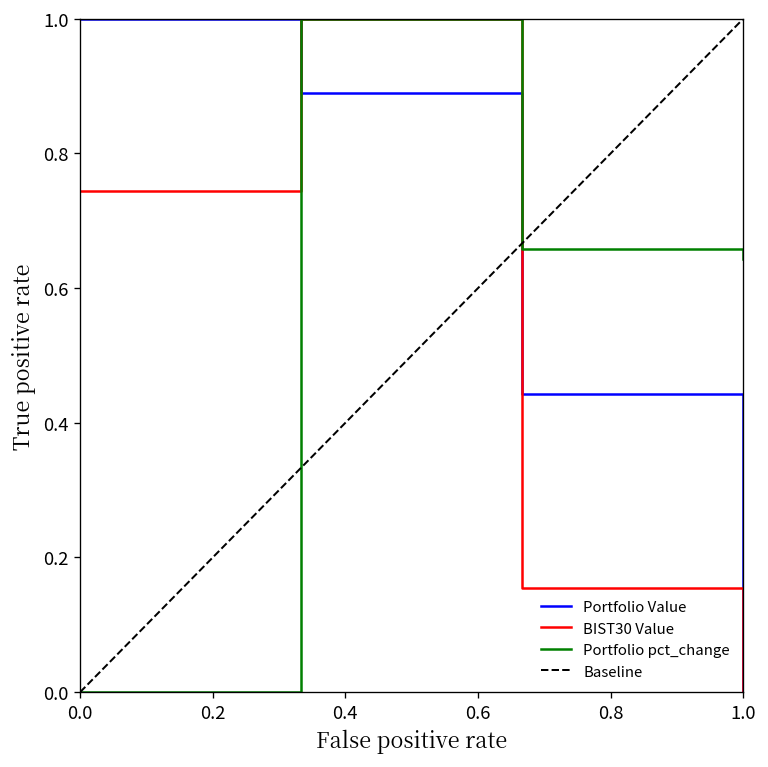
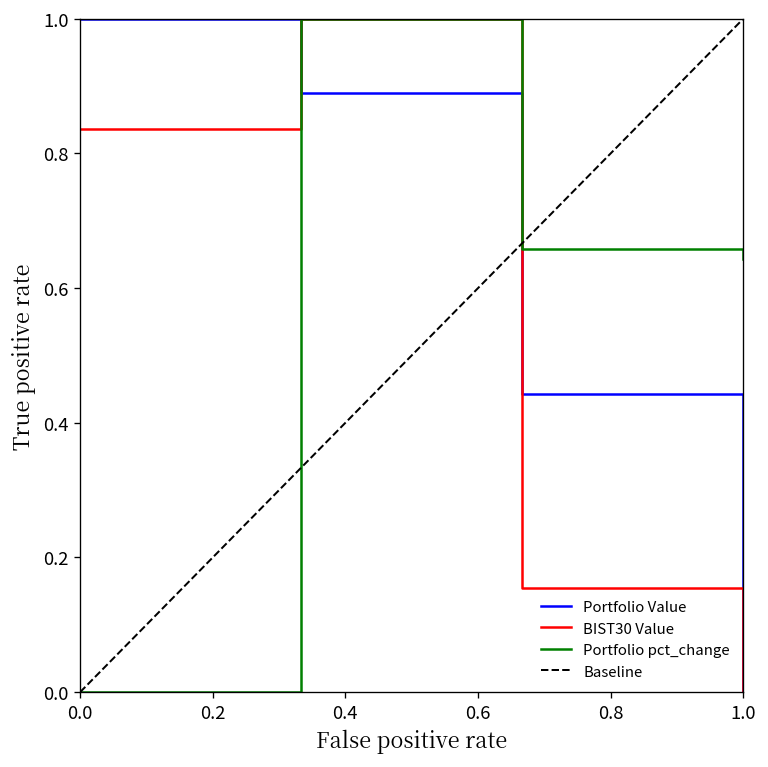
  {
    "Portfolio Value": {
      "0.0": 1.00
    },
    "BIST30 Value": {
-     "0.0": 0.74
+     "0.0": 0.84
    },
    "Portfolio pct_change": {
      "1.0": 0.64
    },
    "Baseline": {
      "1.0": 1.00
    }
  }
